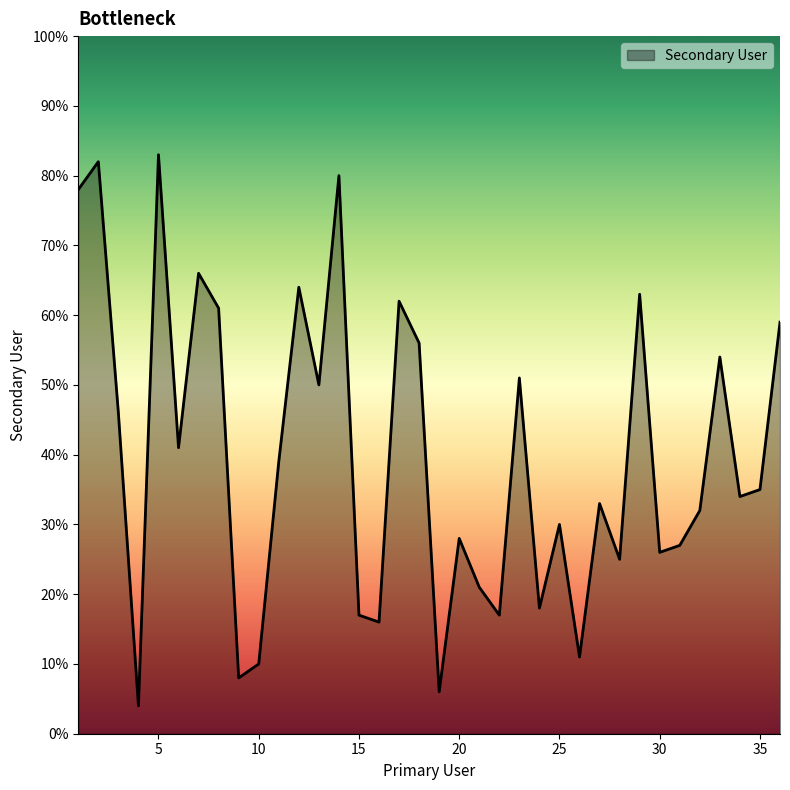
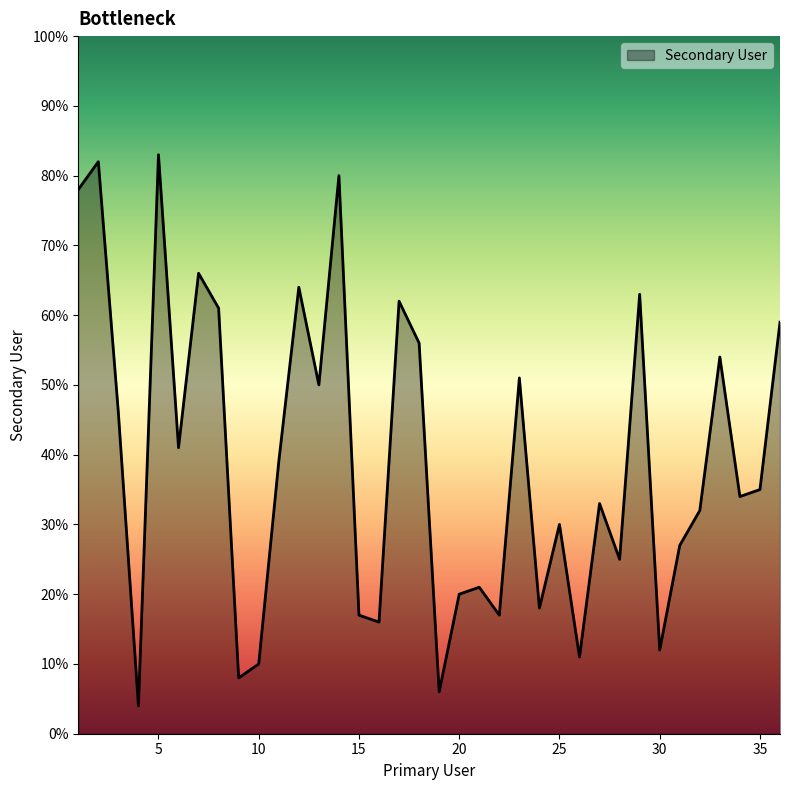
  {
    "5": "83%",
    "10": "10%",
    "15": "17%",
-   "20": "28%",
+   "20": "20%",
    "25": "30%",
-   "30": "26%",
+   "30": "12%",
    "35": "35%"
  }
